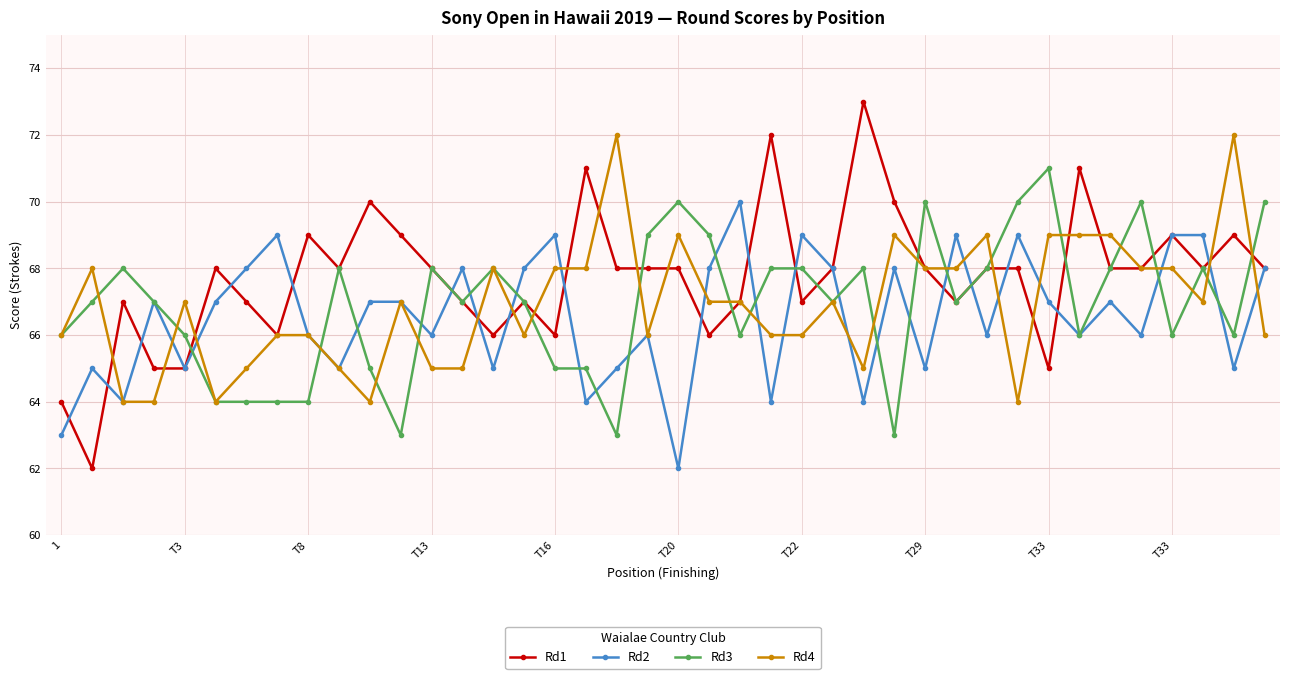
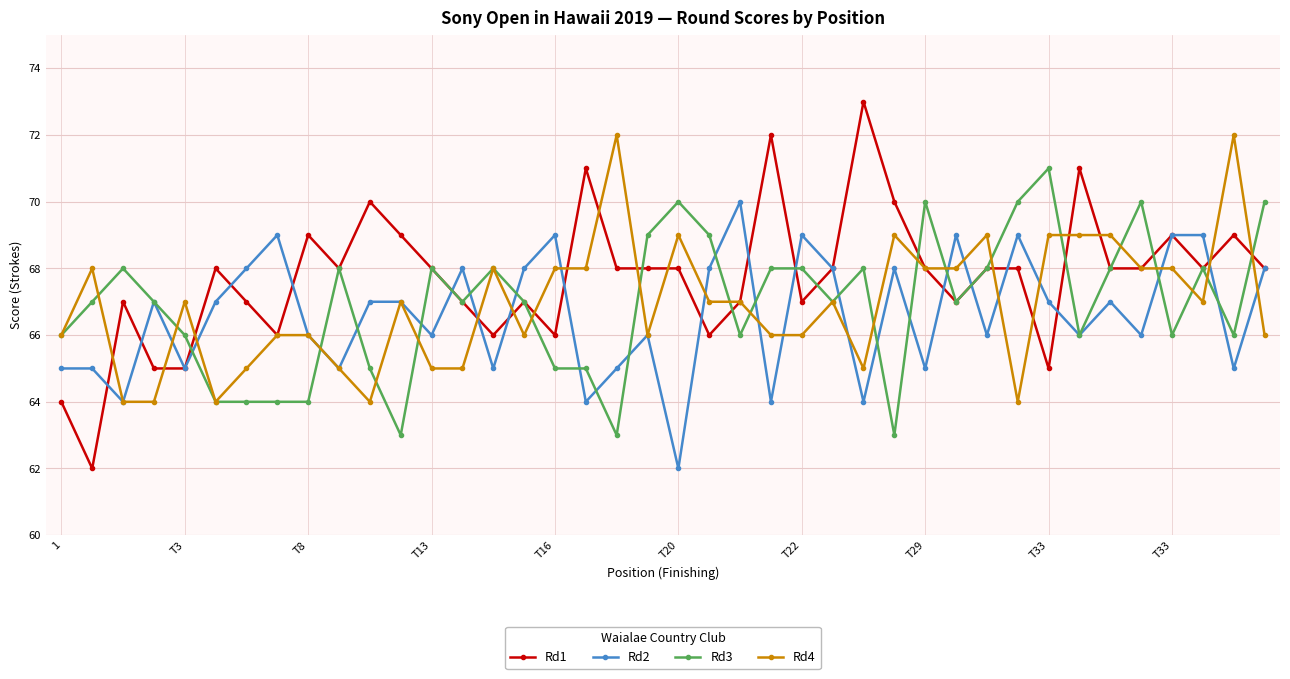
  {
    "Rd1": {
      "1": 64
    },
    "Rd2": {
-     "1": 63
+     "1": 65
    }
  }
